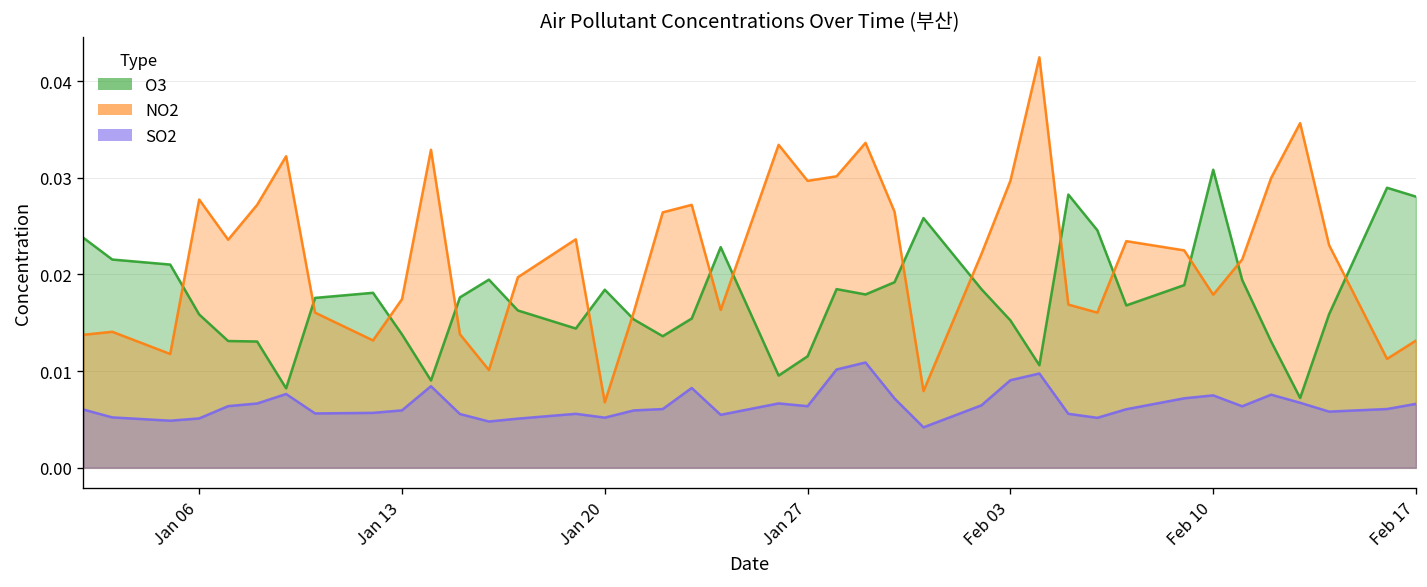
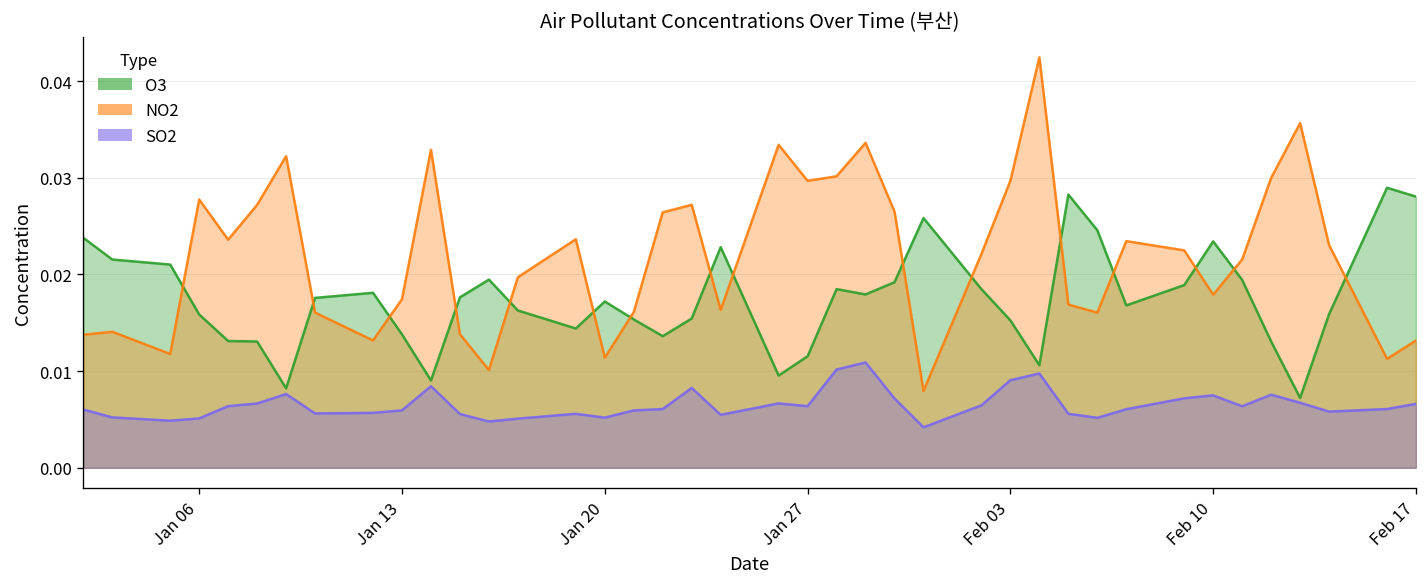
  {
    "O3": {
      "Jan 06": 0.016,
      "Jan 13": 0.014,
-     "Jan 20": 0.018,
+     "Jan 20": 0.017,
      "Jan 27": 0.012,
      "Feb 03": 0.015,
-     "Feb 10": 0.031,
+     "Feb 10": 0.023,
      "Feb 17": 0.028
    },
    "NO2": {
      "Jan 06": 0.028,
      "Jan 13": 0.017,
-     "Jan 20": 0.007,
+     "Jan 20": 0.011,
      "Jan 27": 0.030,
      "Feb 03": 0.030,
      "Feb 10": 0.018,
      "Feb 17": 0.013
    },
    "SO2": {
      "Jan 06": 0.005,
      "Jan 13": 0.006,
      "Jan 20": 0.005,
      "Jan 27": 0.006,
      "Feb 03": 0.009,
      "Feb 10": 0.007,
      "Feb 17": 0.007
    }
  }
